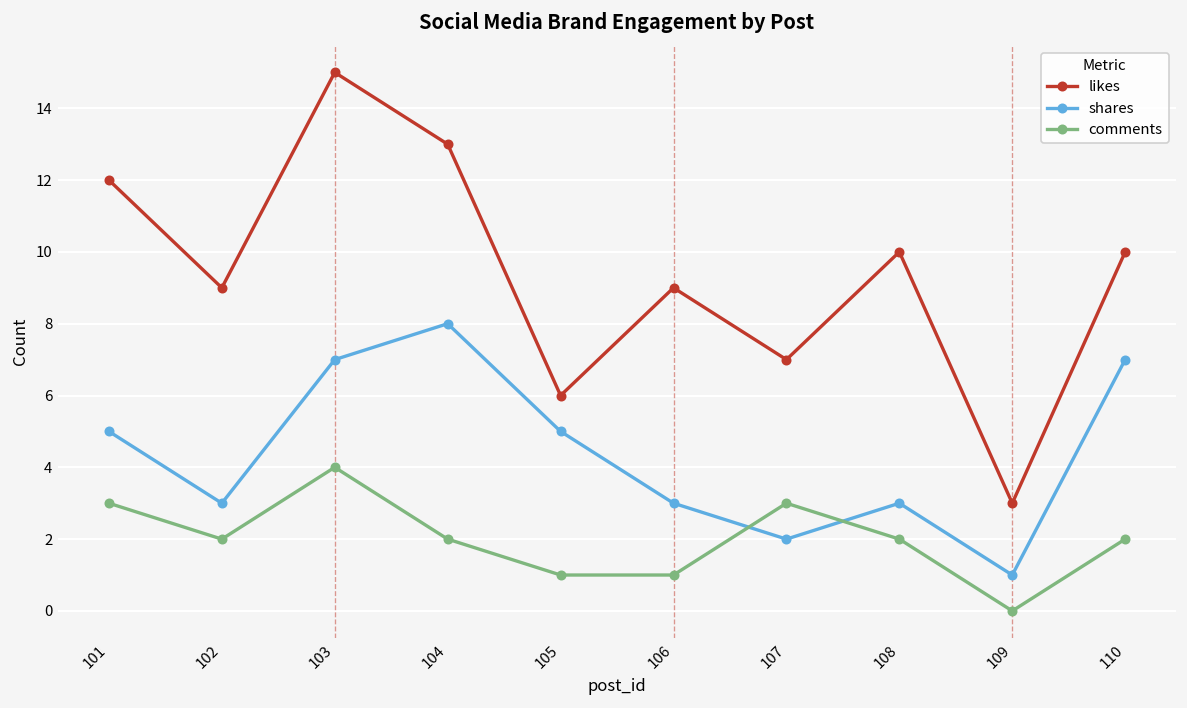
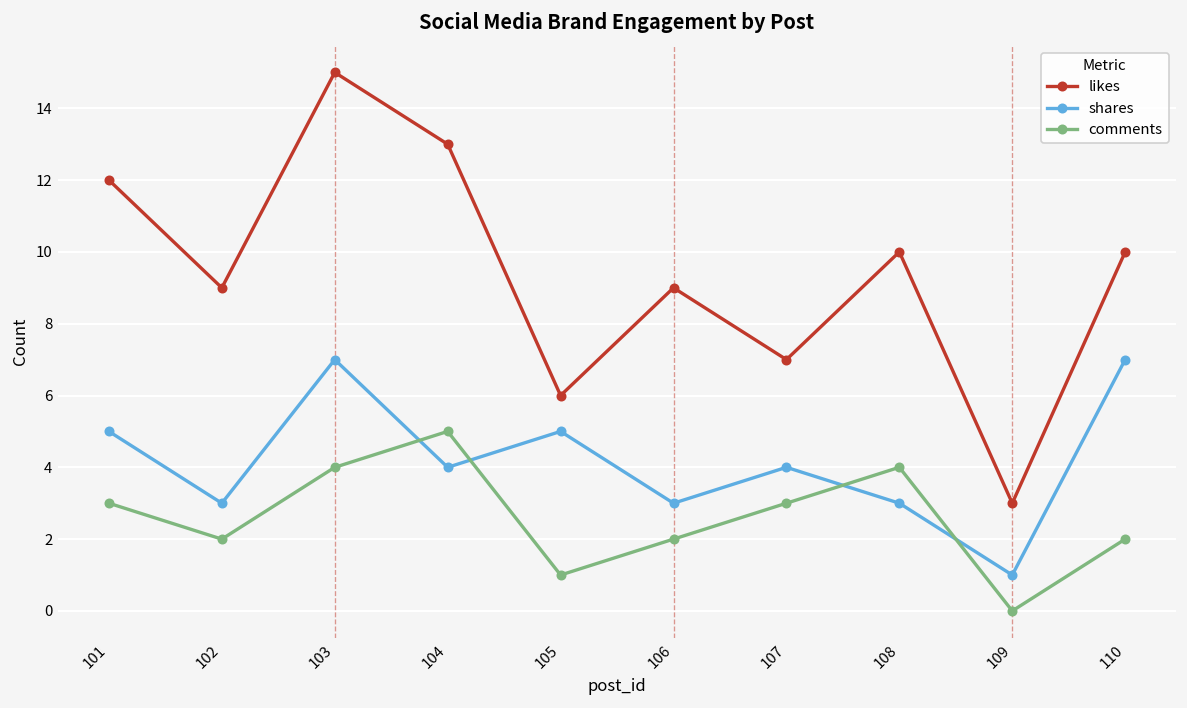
  {
    "likes": {
      "101": 12,
      "102": 9,
      "103": 15,
      "104": 13,
      "105": 6,
      "106": 9,
      "107": 7,
      "108": 10,
      "109": 3,
      "110": 10
    },
    "shares": {
      "101": 5,
      "102": 3,
      "103": 7,
-     "104": 8,
+     "104": 4,
      "105": 5,
      "106": 3,
-     "107": 2,
+     "107": 4,
      "108": 3,
      "109": 1,
      "110": 7
    },
    "comments": {
      "101": 3,
      "102": 2,
      "103": 4,
-     "104": 2,
+     "104": 5,
      "105": 1,
-     "106": 1,
+     "106": 2,
      "107": 3,
-     "108": 2,
+     "108": 4,
      "109": 0,
      "110": 2
    }
  }
